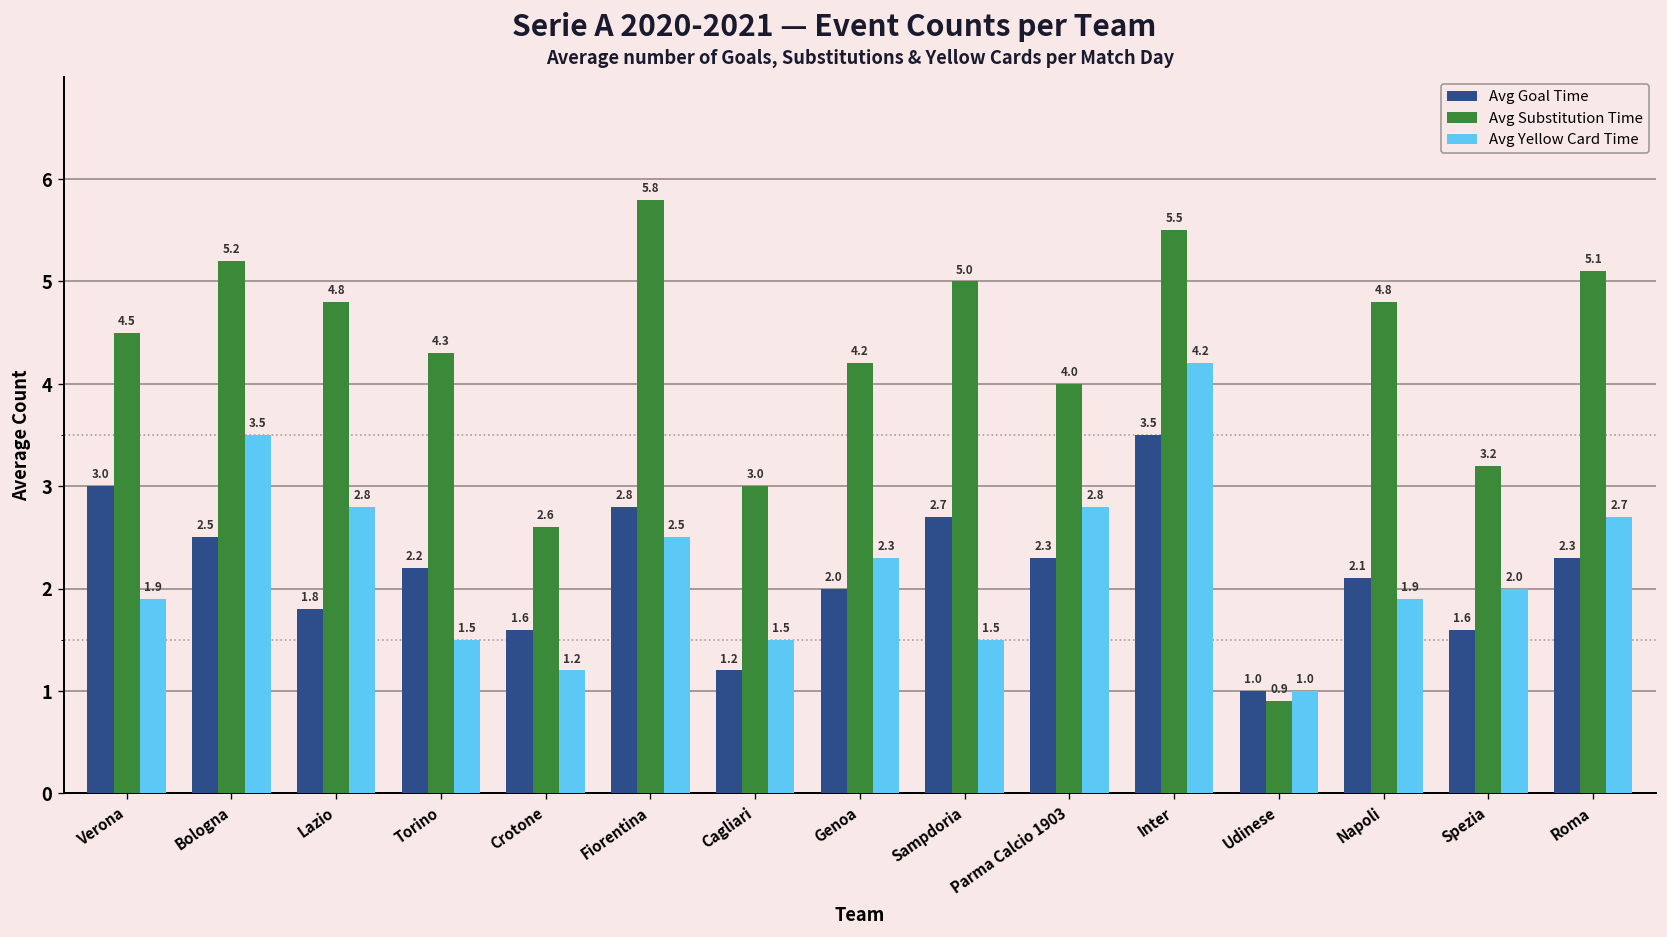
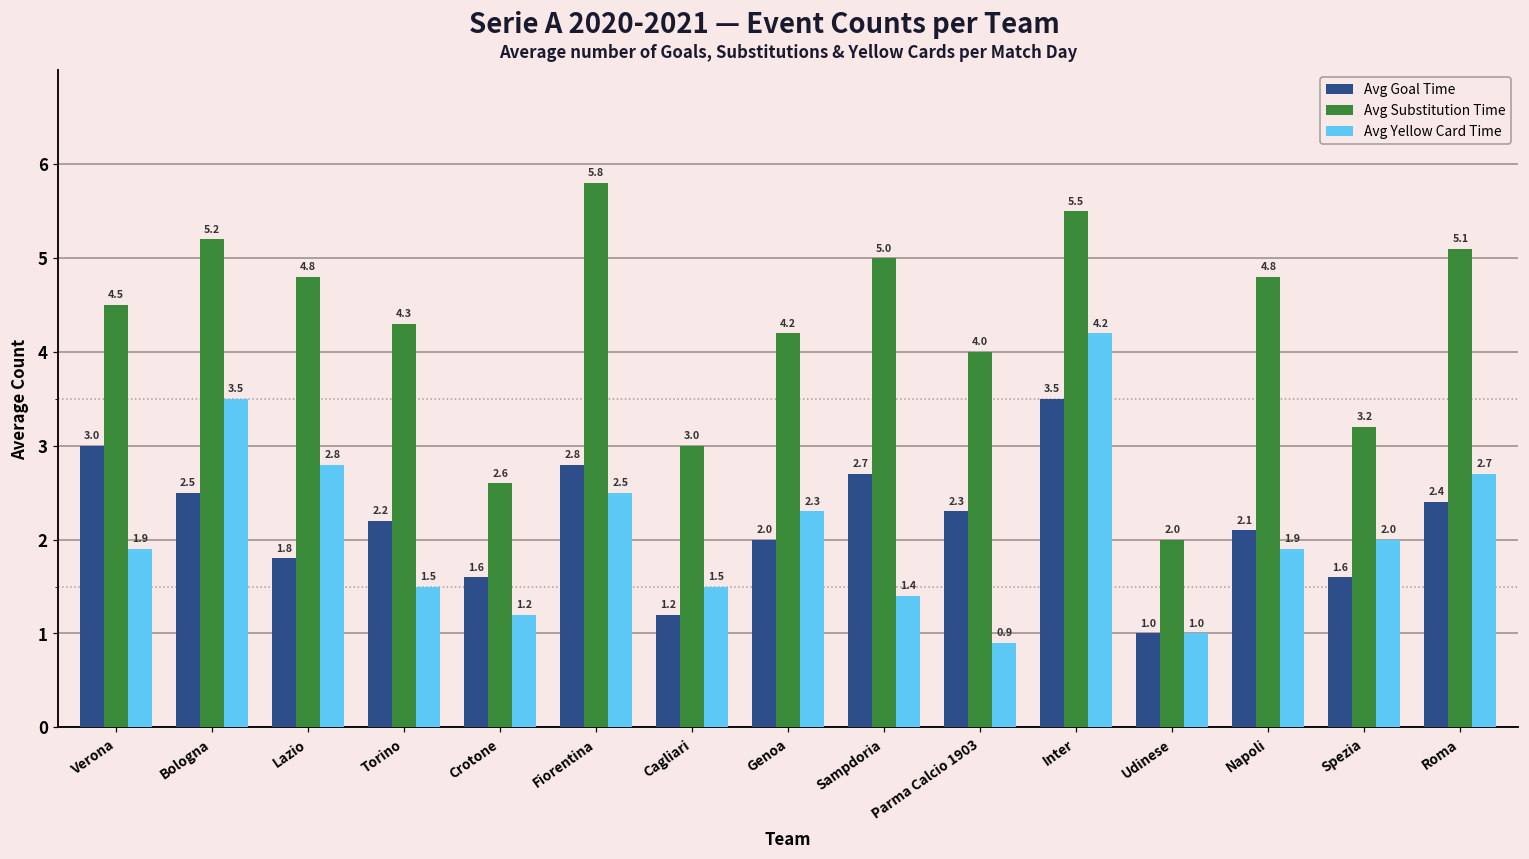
  {
    "Avg Goal Time": {
      "Verona": 3.0,
      "Bologna": 2.5,
      "Lazio": 1.8,
      "Torino": 2.2,
      "Crotone": 1.6,
      "Fiorentina": 2.8,
      "Cagliari": 1.2,
      "Genoa": 2.0,
      "Sampdoria": 2.7,
      "Parma Calcio 1903": 2.3,
      "Inter": 3.5,
      "Udinese": 1.0,
      "Napoli": 2.1,
      "Spezia": 1.6,
-     "Roma": 2.3
+     "Roma": 2.4
    },
    "Avg Substitution Time": {
      "Verona": 4.5,
      "Bologna": 5.2,
      "Lazio": 4.8,
      "Torino": 4.3,
      "Crotone": 2.6,
      "Fiorentina": 5.8,
      "Cagliari": 3.0,
      "Genoa": 4.2,
      "Sampdoria": 5.0,
      "Parma Calcio 1903": 4.0,
      "Inter": 5.5,
-     "Udinese": 0.9,
+     "Udinese": 2.0,
      "Napoli": 4.8,
      "Spezia": 3.2,
      "Roma": 5.1
    },
    "Avg Yellow Card Time": {
      "Verona": 1.9,
      "Bologna": 3.5,
      "Lazio": 2.8,
      "Torino": 1.5,
      "Crotone": 1.2,
      "Fiorentina": 2.5,
      "Cagliari": 1.5,
      "Genoa": 2.3,
-     "Sampdoria": 1.5,
-     "Parma Calcio 1903": 2.8,
+     "Sampdoria": 1.4,
+     "Parma Calcio 1903": 0.9,
      "Inter": 4.2,
      "Udinese": 1.0,
      "Napoli": 1.9,
      "Spezia": 2.0,
      "Roma": 2.7
    }
  }
